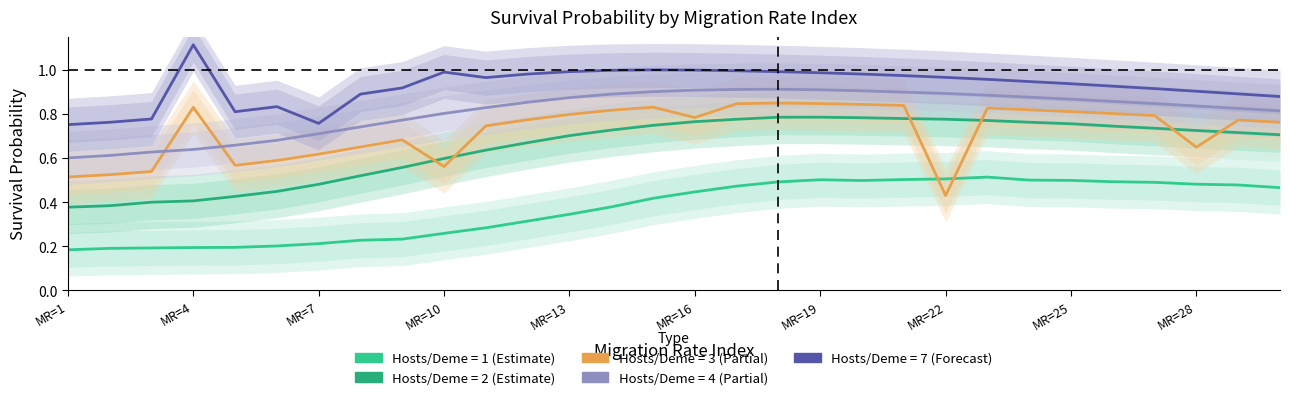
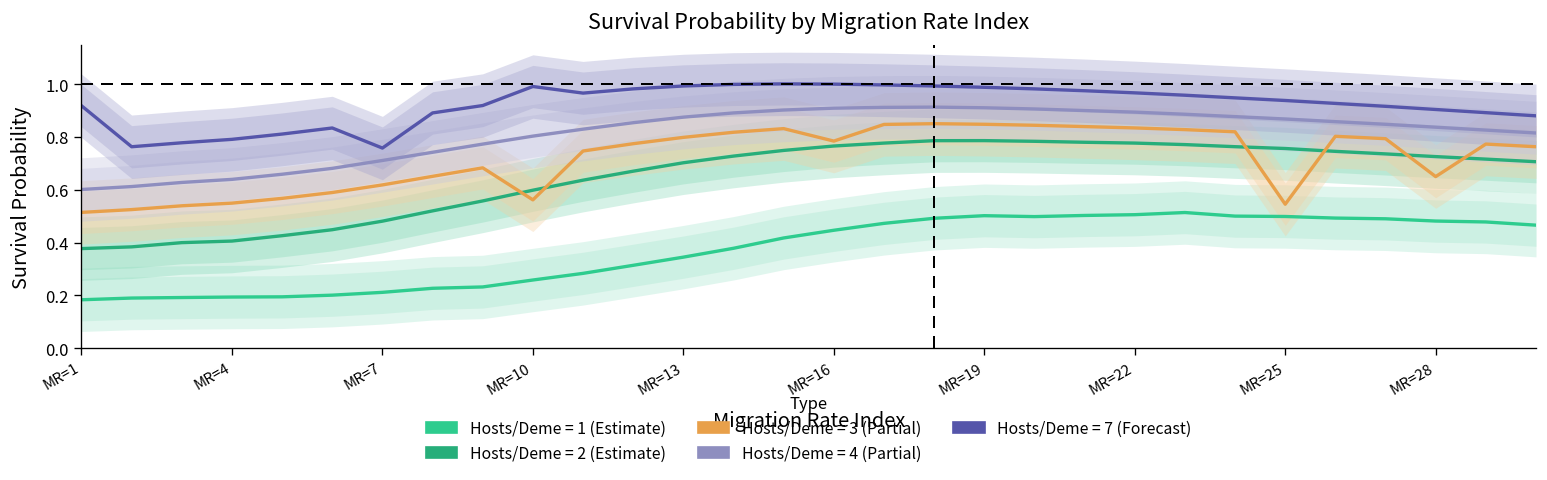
  {
    "Hosts/Deme = 3 (Partial)": {
      "MR=1": 0.51,
-     "MR=4": 0.83,
+     "MR=4": 0.55,
      "MR=7": 0.62,
      "MR=10": 0.56,
      "MR=13": 0.80,
      "MR=16": 0.78,
      "MR=19": 0.85,
-     "MR=22": 0.43,
-     "MR=25": 0.81,
+     "MR=22": 0.83,
+     "MR=25": 0.55,
      "MR=28": 0.65
    },
    "Hosts/Deme = 7 (Forecast)": {
-     "MR=1": 0.75,
-     "MR=4": 1.12,
+     "MR=1": 0.92,
+     "MR=4": 0.79,
      "MR=7": 0.76,
      "MR=10": 0.99,
      "MR=28": 0.90
    }
  }
